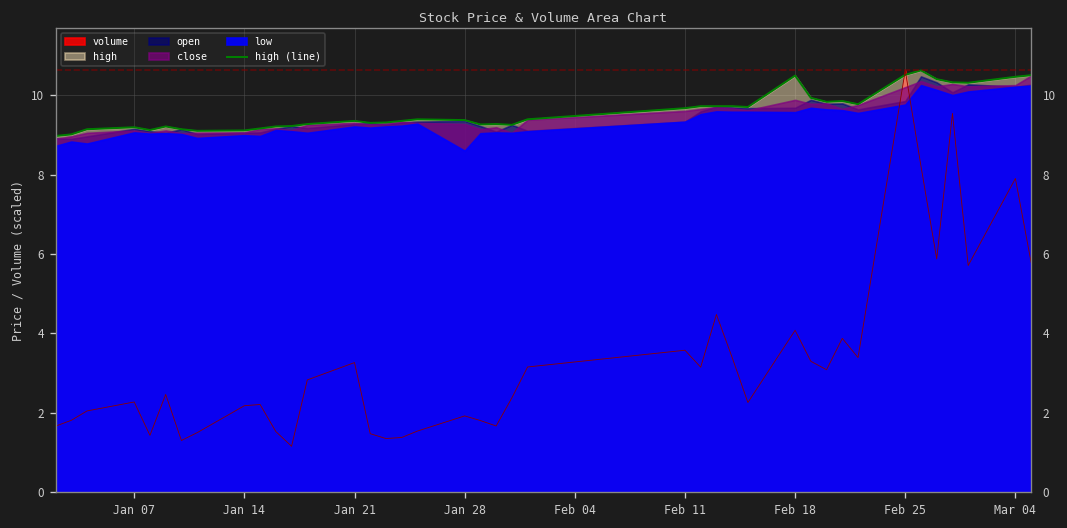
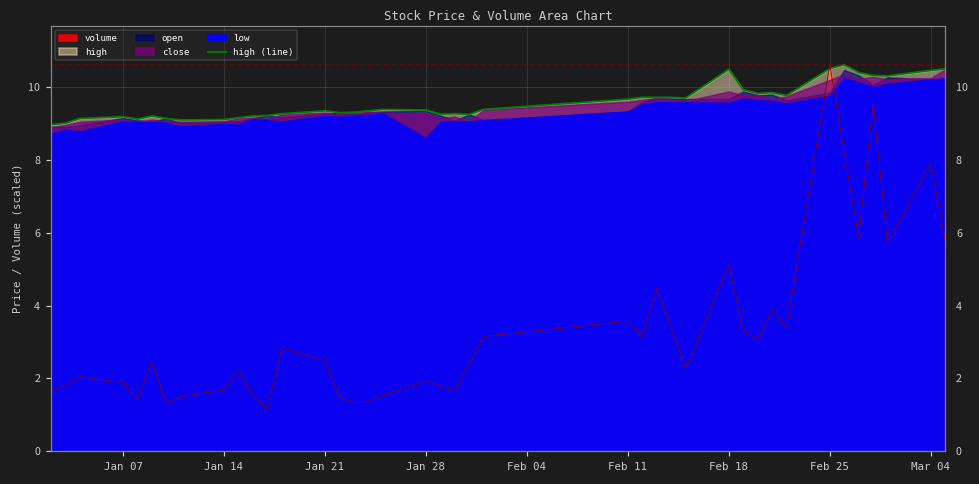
  {
    "volume": {
-     "Jan 07": 2.3,
-     "Jan 14": 2.2,
-     "Jan 21": 3.3,
+     "Jan 07": 1.9,
+     "Jan 14": 1.7,
+     "Jan 21": 2.5,
      "Jan 28": 1.9,
      "Feb 11": 3.6,
-     "Feb 18": 4.1,
+     "Feb 18": 5.1,
      "Feb 25": 10.6,
      "Mar 04": 7.9
    },
    "high": {
      "Feb 18": 10.5,
      "Feb 25": 10.5,
      "Mar 04": 10.5
    },
    "open": {
      "Feb 18": 9.7,
      "Feb 25": 9.9
    },
    "close": {
      "Jan 28": 9.3,
      "Feb 18": 9.9,
      "Feb 25": 10.2
    },
    "low": {
      "Jan 28": 8.6,
      "Feb 18": 9.6,
      "Feb 25": 9.8
    }
  }
